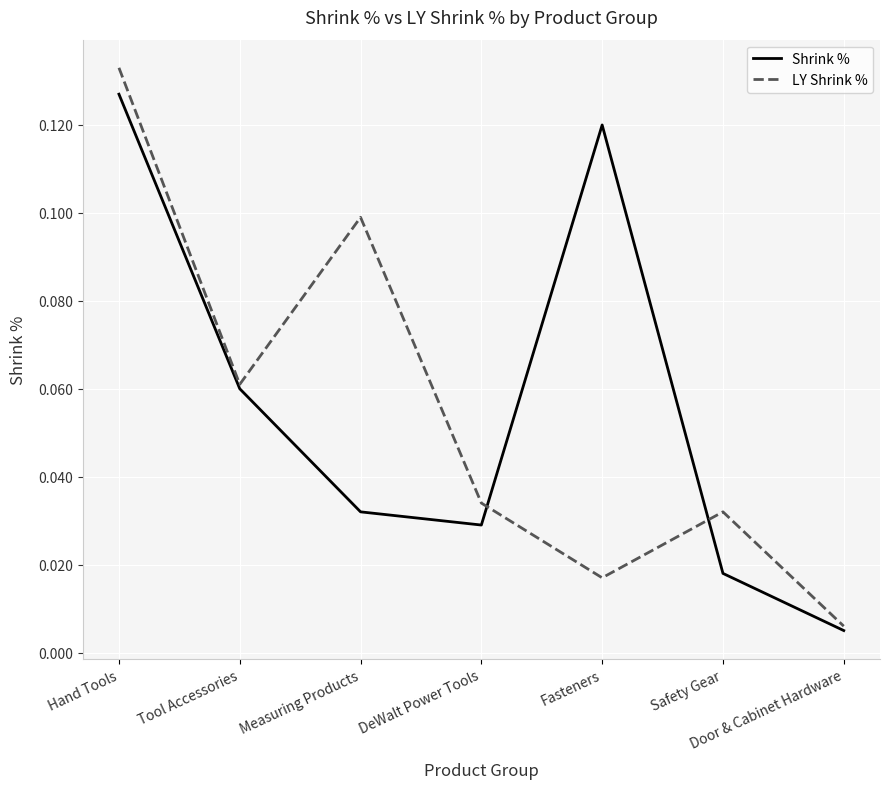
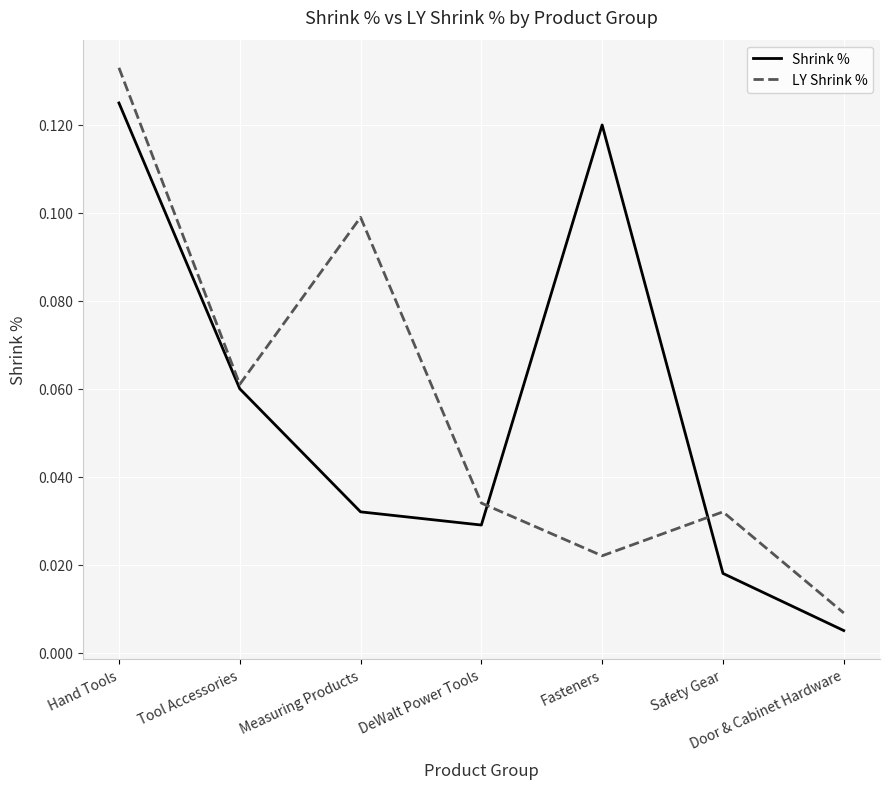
  {
    "Shrink %": {
-     "Hand Tools": 0.127,
+     "Hand Tools": 0.125,
      "Tool Accessories": 0.060,
      "Measuring Products": 0.032,
      "DeWalt Power Tools": 0.029,
      "Fasteners": 0.120,
      "Safety Gear": 0.018,
      "Door & Cabinet Hardware": 0.005
    },
    "LY Shrink %": {
      "Hand Tools": 0.133,
      "Tool Accessories": 0.061,
      "Measuring Products": 0.099,
      "DeWalt Power Tools": 0.034,
-     "Fasteners": 0.017,
+     "Fasteners": 0.022,
      "Safety Gear": 0.032,
-     "Door & Cabinet Hardware": 0.006
+     "Door & Cabinet Hardware": 0.009
    }
  }
